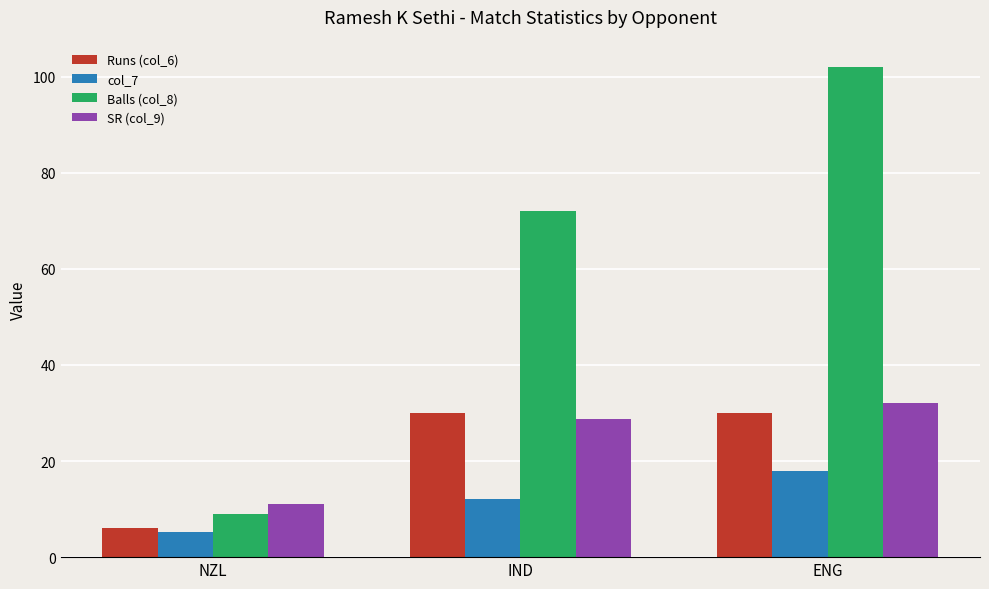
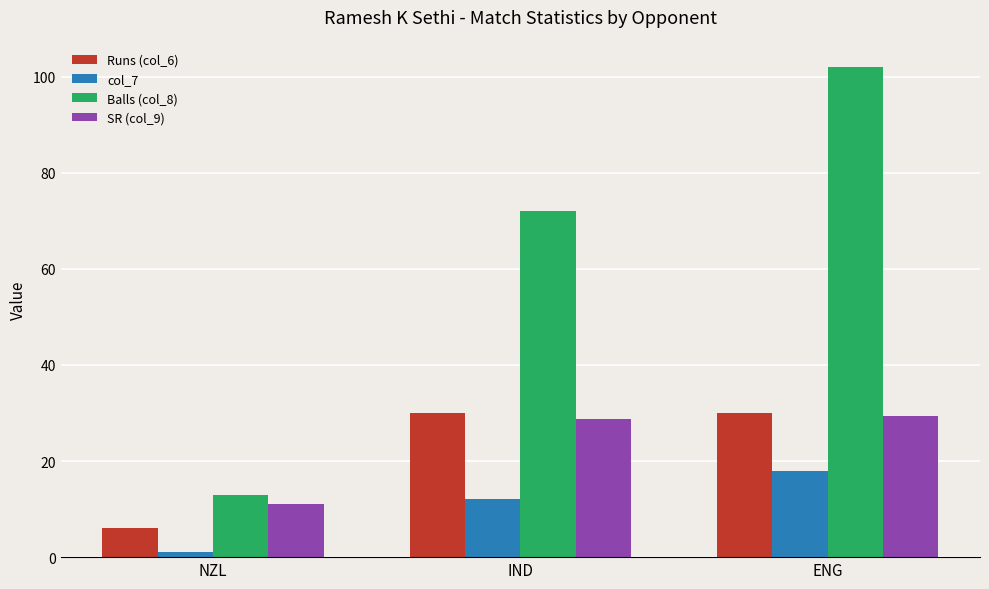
  {
    "Runs (col_6)": {
      "NZL": 6,
      "IND": 30,
      "ENG": 30
    },
    "col_7": {
-     "NZL": 5,
+     "NZL": 1,
      "IND": 12,
      "ENG": 18
    },
    "Balls (col_8)": {
-     "NZL": 9,
+     "NZL": 13,
      "IND": 72,
      "ENG": 102
    },
    "SR (col_9)": {
      "NZL": 11,
      "IND": 29,
-     "ENG": 32
+     "ENG": 29
    }
  }
